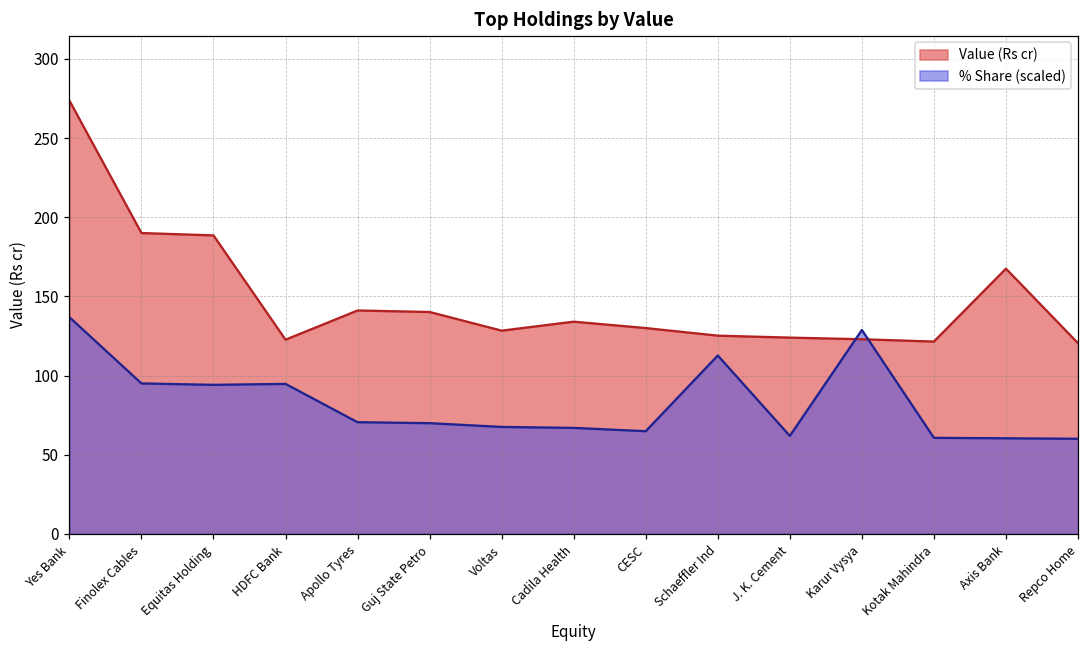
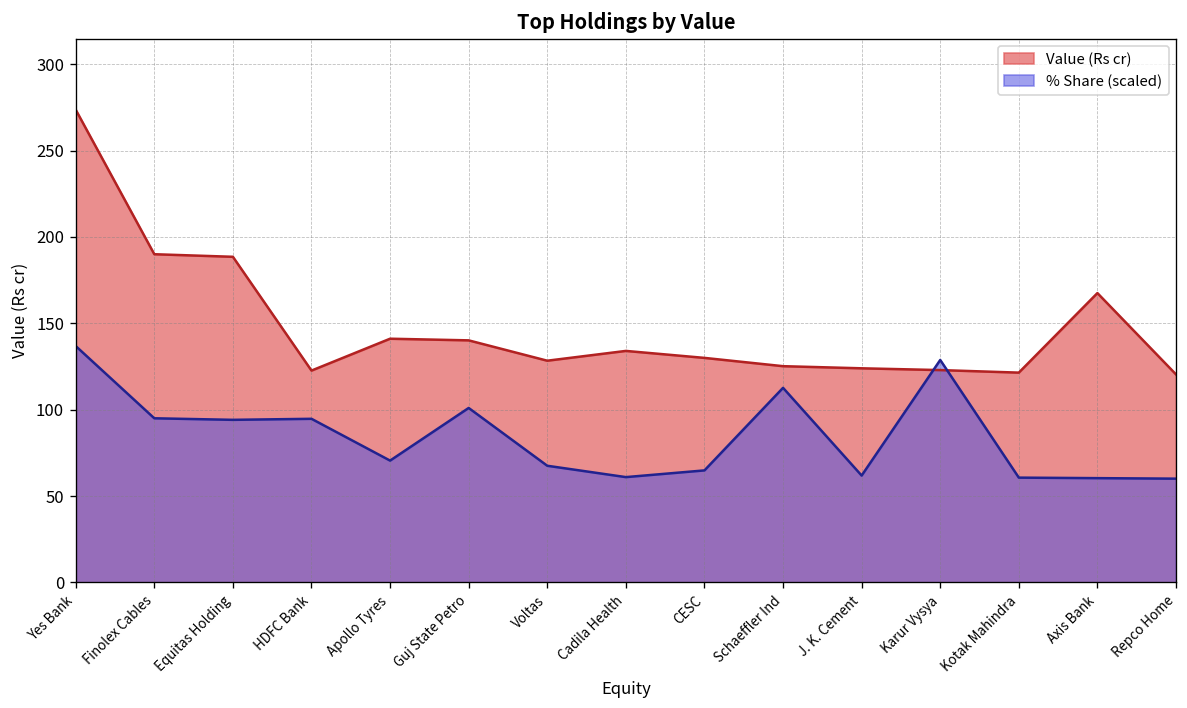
  {
    "Value (Rs cr)": {
      "Yes Bank": 274,
      "Finolex Cables": 190,
      "Equitas Holding": 189,
      "HDFC Bank": 123,
      "Apollo Tyres": 141,
      "Guj State Petro": 140,
      "Voltas": 128,
      "Cadila Health": 134,
      "CESC": 130,
      "Schaeffler Ind": 125,
      "J. K. Cement": 124,
      "Karur Vysya": 123,
      "Kotak Mahindra": 121,
      "Axis Bank": 167,
      "Repco Home": 120
    },
    "% Share (scaled)": {
      "Yes Bank": 137,
      "Finolex Cables": 95,
      "Equitas Holding": 94,
      "HDFC Bank": 95,
      "Apollo Tyres": 71,
-     "Guj State Petro": 70,
+     "Guj State Petro": 101,
      "Voltas": 68,
-     "Cadila Health": 67,
+     "Cadila Health": 61,
      "CESC": 65,
      "Schaeffler Ind": 113,
      "J. K. Cement": 62,
      "Karur Vysya": 129,
      "Kotak Mahindra": 61,
      "Axis Bank": 60,
      "Repco Home": 60
    }
  }
